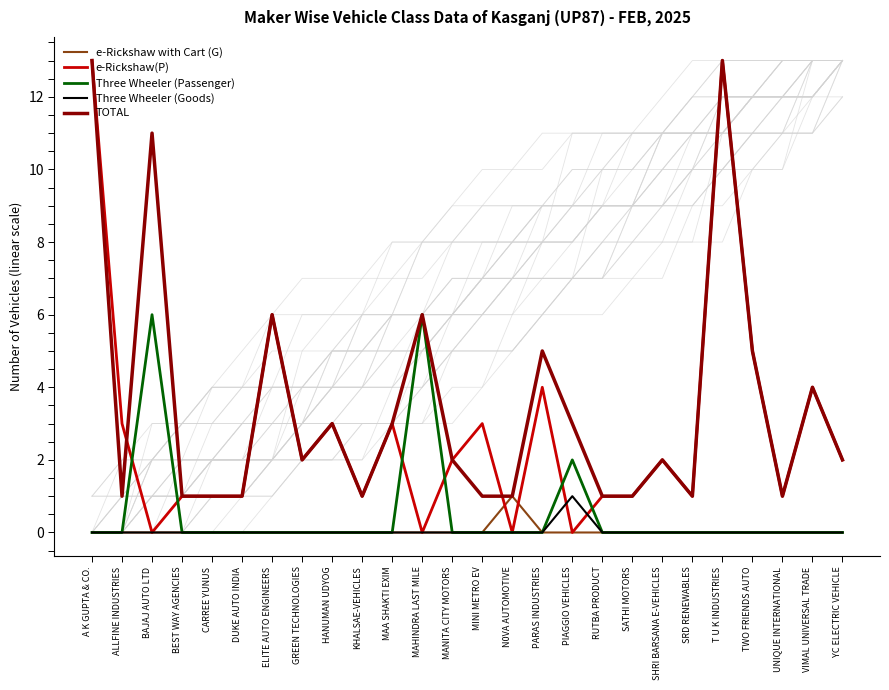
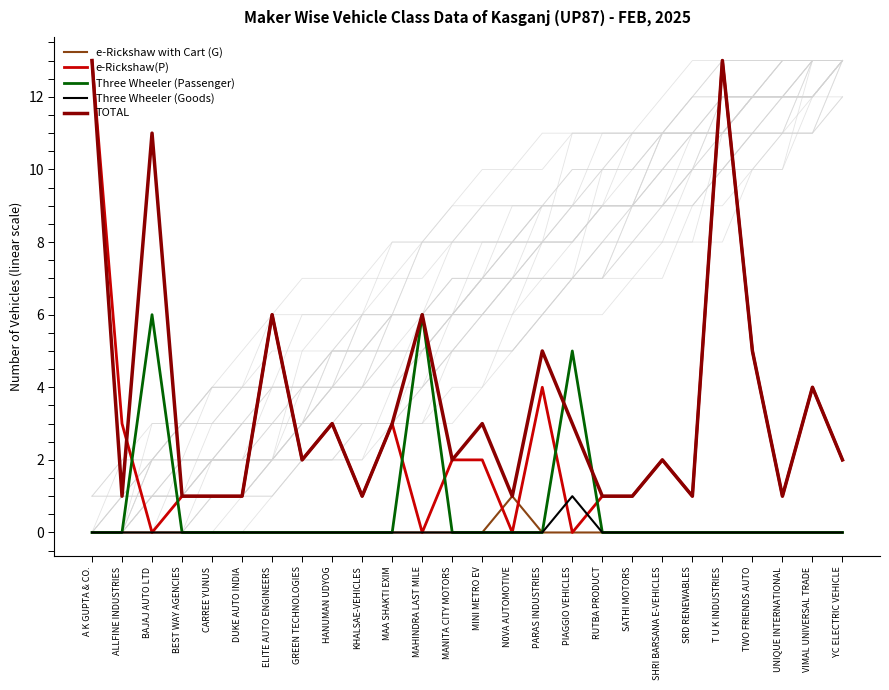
  {
    "e-Rickshaw(P)": {
      "ALLFINE INDUSTRIES": 3,
-     "MINI METRO EV": 3,
+     "MINI METRO EV": 2,
      "PARAS INDUSTRIES": 4
    },
    "Three Wheeler (Passenger)": {
      "BAJAJ AUTO LTD": 6,
-     "PIAGGIO VEHICLES": 2
+     "PIAGGIO VEHICLES": 5
    },
    "Three Wheeler (Goods)": {
      "PIAGGIO VEHICLES": 1
    },
    "TOTAL": {
      "BAJAJ AUTO LTD": 11,
-     "MINI METRO EV": 1,
+     "MINI METRO EV": 3,
      "PARAS INDUSTRIES": 5,
      "PIAGGIO VEHICLES": 3
    }
  }
